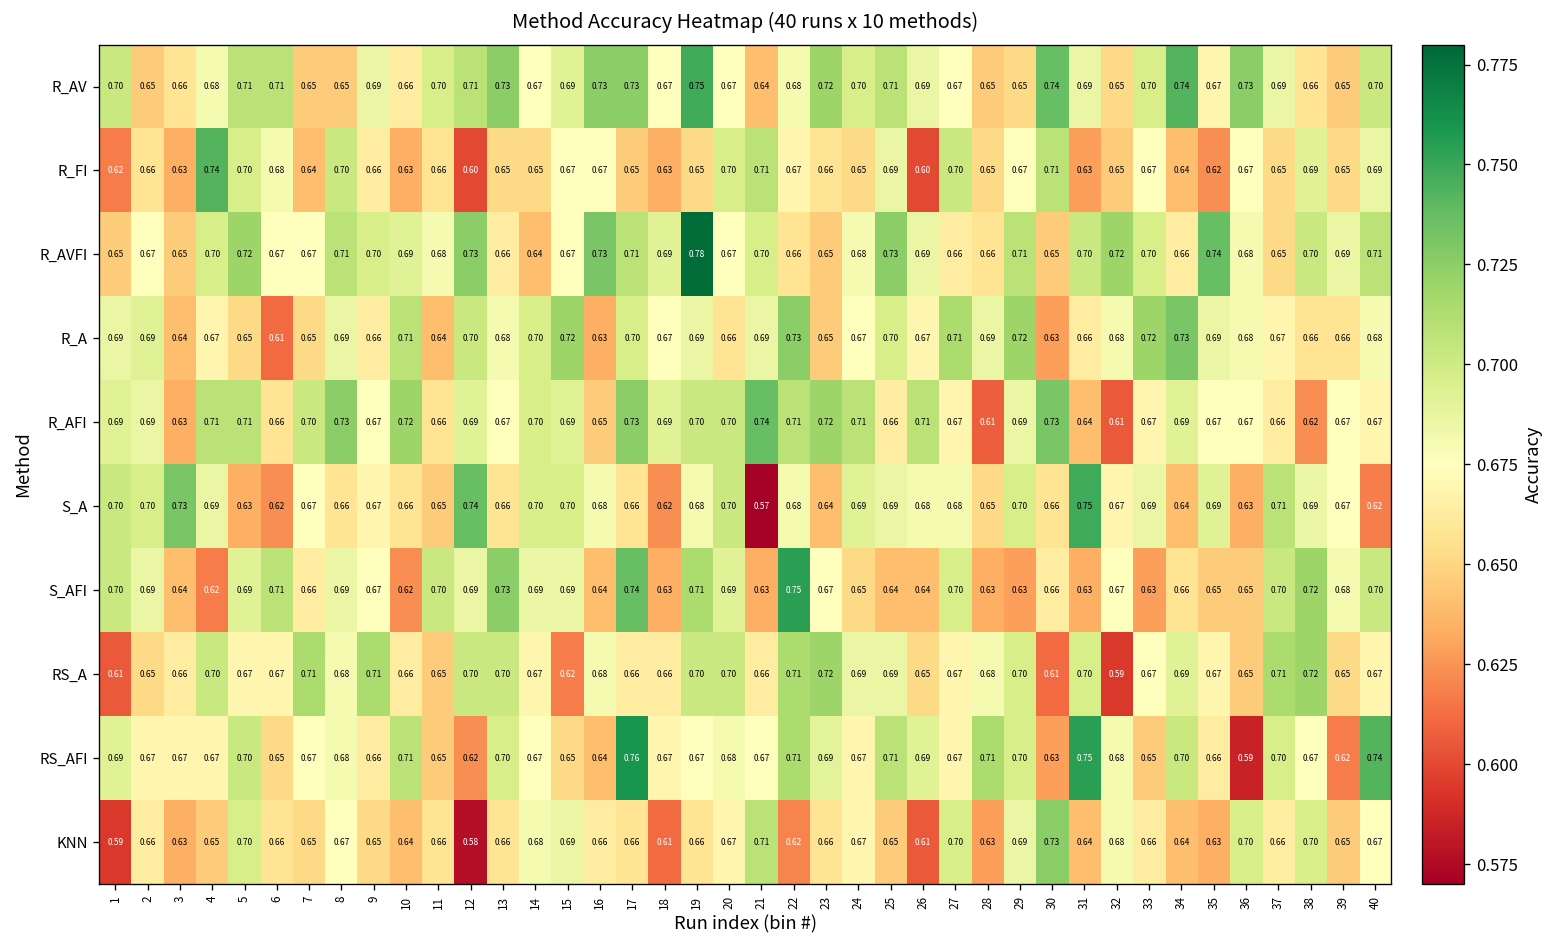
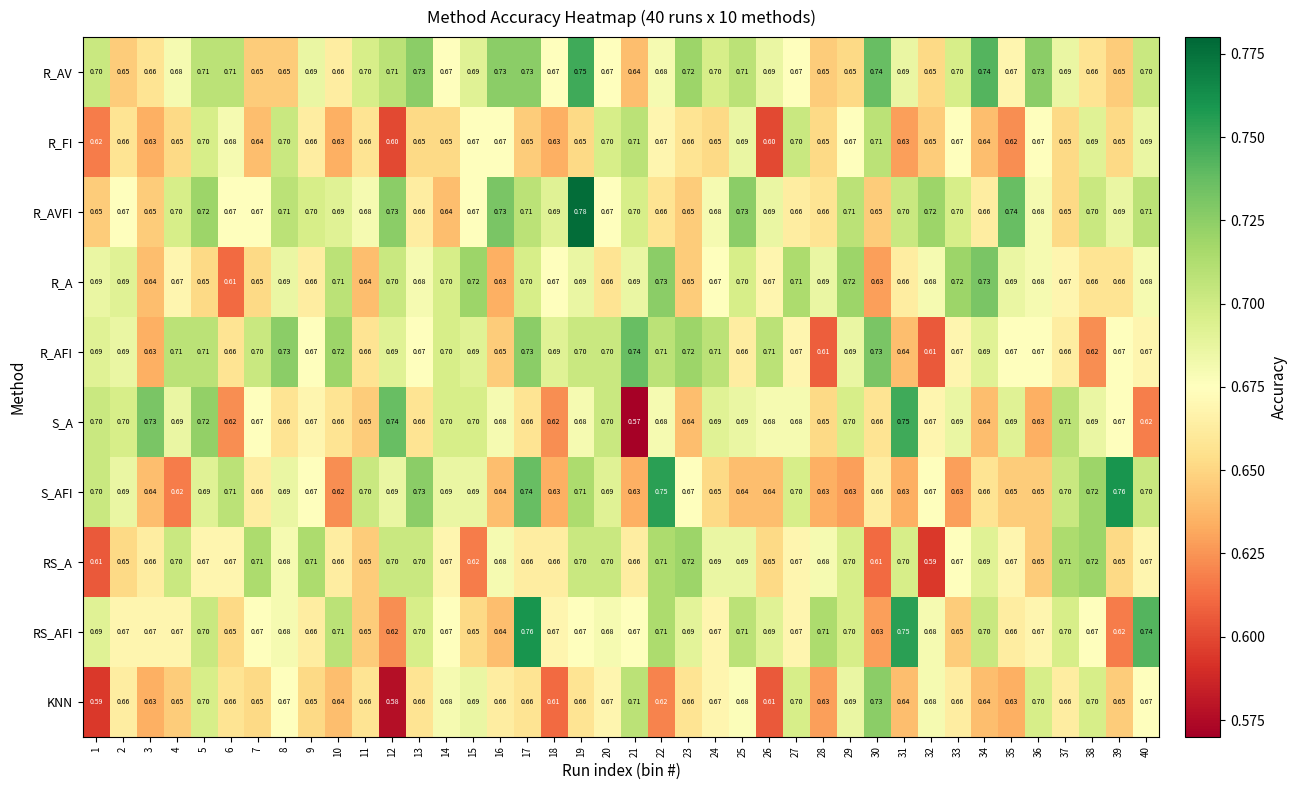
  {
    "R_FI": {
      "1": 0.62,
      "2": 0.66,
      "3": 0.63,
-     "4": 0.74,
+     "4": 0.65,
      "5": 0.70,
      "6": 0.68,
      "7": 0.64,
      "8": 0.70,
      "9": 0.66,
      "10": 0.63,
      "11": 0.66,
      "12": 0.60,
      "13": 0.65,
      "14": 0.65,
      "15": 0.67,
      "16": 0.67,
      "17": 0.65,
      "18": 0.63,
      "19": 0.65,
      "20": 0.70,
      "21": 0.71,
      "22": 0.67,
      "23": 0.66,
      "24": 0.65,
      "25": 0.69,
      "26": 0.60,
      "27": 0.70,
      "28": 0.65,
      "29": 0.67,
      "30": 0.71,
      "31": 0.63,
      "32": 0.65,
      "33": 0.67,
      "34": 0.64,
      "35": 0.62,
      "36": 0.67,
      "37": 0.65,
      "38": 0.69,
      "39": 0.65,
      "40": 0.69
    },
    "S_A": {
      "1": 0.70,
      "2": 0.70,
      "3": 0.73,
      "4": 0.69,
-     "5": 0.63,
+     "5": 0.72,
      "6": 0.62,
      "7": 0.67,
      "8": 0.66,
      "9": 0.67,
      "10": 0.66,
      "11": 0.65,
      "12": 0.74,
      "13": 0.66,
      "14": 0.70,
      "15": 0.70,
      "16": 0.68,
      "17": 0.66,
      "18": 0.62,
      "19": 0.68,
      "20": 0.70,
      "21": 0.57,
      "22": 0.68,
      "23": 0.64,
      "24": 0.69,
      "25": 0.69,
      "26": 0.68,
      "27": 0.68,
      "28": 0.65,
      "29": 0.70,
      "30": 0.66,
      "31": 0.75,
      "32": 0.67,
      "33": 0.69,
      "34": 0.64,
      "35": 0.69,
      "36": 0.63,
      "37": 0.71,
      "38": 0.69,
      "39": 0.67,
      "40": 0.62
    },
    "S_AFI": {
      "1": 0.70,
      "2": 0.69,
      "3": 0.64,
      "4": 0.62,
      "5": 0.69,
      "6": 0.71,
      "7": 0.66,
      "8": 0.69,
      "9": 0.67,
      "10": 0.62,
      "11": 0.70,
      "12": 0.69,
      "13": 0.73,
      "14": 0.69,
      "15": 0.69,
      "16": 0.64,
      "17": 0.74,
      "18": 0.63,
      "19": 0.71,
      "20": 0.69,
      "21": 0.63,
      "22": 0.75,
      "23": 0.67,
      "24": 0.65,
      "25": 0.64,
      "26": 0.64,
      "27": 0.70,
      "28": 0.63,
      "29": 0.63,
      "30": 0.66,
      "31": 0.63,
      "32": 0.67,
      "33": 0.63,
      "34": 0.66,
      "35": 0.65,
      "36": 0.65,
      "37": 0.70,
      "38": 0.72,
-     "39": 0.68,
+     "39": 0.76,
      "40": 0.70
    },
    "RS_AFI": {
      "1": 0.69,
      "2": 0.67,
      "3": 0.67,
      "4": 0.67,
      "5": 0.70,
      "6": 0.65,
      "7": 0.67,
      "8": 0.68,
      "9": 0.66,
      "10": 0.71,
      "11": 0.65,
      "12": 0.62,
      "13": 0.70,
      "14": 0.67,
      "15": 0.65,
      "16": 0.64,
      "17": 0.76,
      "18": 0.67,
      "19": 0.67,
      "20": 0.68,
      "21": 0.67,
      "22": 0.71,
      "23": 0.69,
      "24": 0.67,
      "25": 0.71,
      "26": 0.69,
      "27": 0.67,
      "28": 0.71,
      "29": 0.70,
      "30": 0.63,
      "31": 0.75,
      "32": 0.68,
      "33": 0.65,
      "34": 0.70,
      "35": 0.66,
-     "36": 0.59,
+     "36": 0.67,
      "37": 0.70,
      "38": 0.67,
      "39": 0.62,
      "40": 0.74
    },
    "KNN": {
      "1": 0.59,
      "2": 0.66,
      "3": 0.63,
      "4": 0.65,
      "5": 0.70,
      "6": 0.66,
      "7": 0.65,
      "8": 0.67,
      "9": 0.65,
      "10": 0.64,
      "11": 0.66,
      "12": 0.58,
      "13": 0.66,
      "14": 0.68,
      "15": 0.69,
      "16": 0.66,
      "17": 0.66,
      "18": 0.61,
      "19": 0.66,
      "20": 0.67,
      "21": 0.71,
      "22": 0.62,
      "23": 0.66,
      "24": 0.67,
-     "25": 0.65,
+     "25": 0.68,
      "26": 0.61,
      "27": 0.70,
      "28": 0.63,
      "29": 0.69,
      "30": 0.73,
      "31": 0.64,
      "32": 0.68,
      "33": 0.66,
      "34": 0.64,
      "35": 0.63,
      "36": 0.70,
      "37": 0.66,
      "38": 0.70,
      "39": 0.65,
      "40": 0.67
    }
  }
